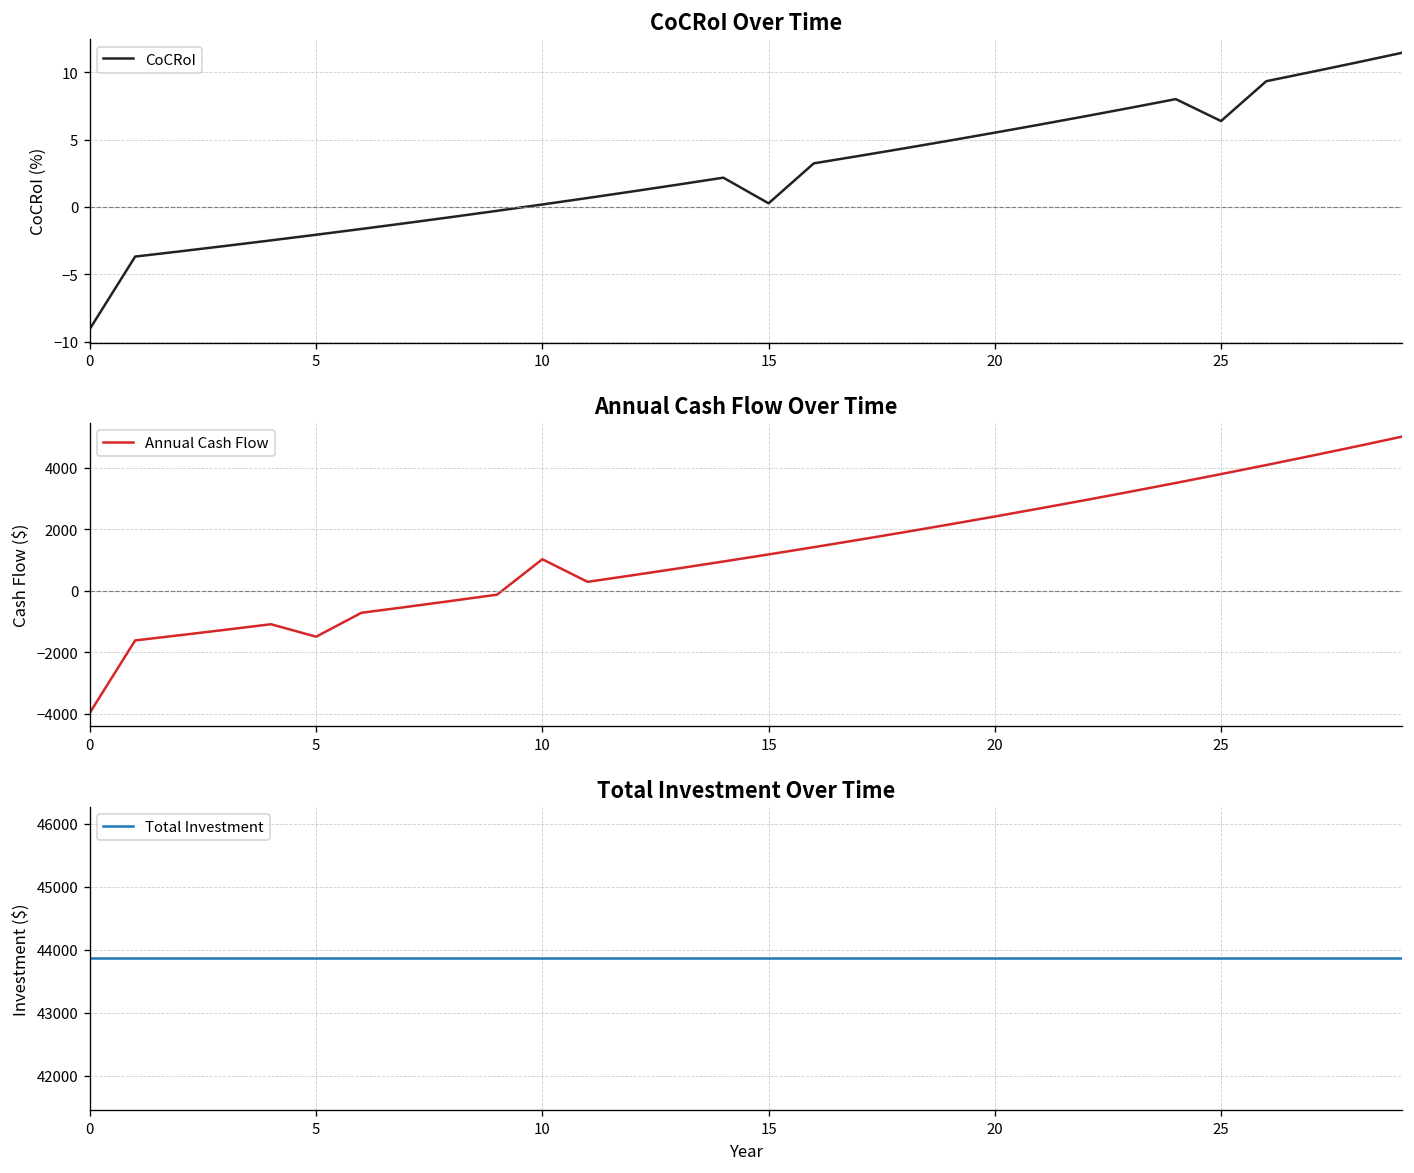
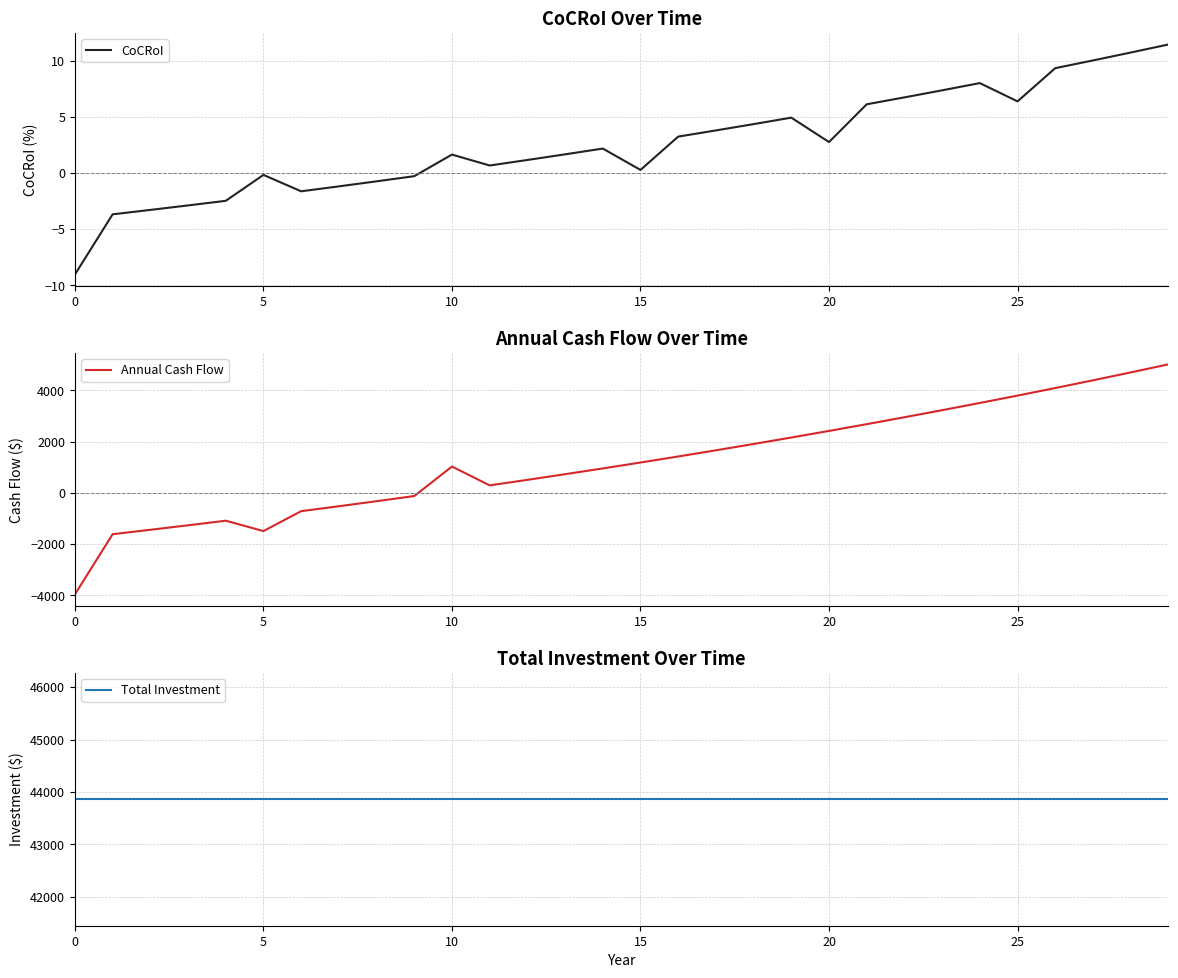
  {
    "CoCRoI Over Time": {
      "0": -9.0,
-     "5": -2.1,
-     "10": 0.2,
+     "5": -0.2,
+     "10": 1.6,
      "15": 0.3,
-     "20": 5.5,
+     "20": 2.8,
      "25": 6.4
    },
    "Annual Cash Flow Over Time": {
      "0": -4000,
      "5": -1500,
      "10": 1000,
      "15": 1200,
      "20": 2400,
      "25": 3800
    },
    "Total Investment Over Time": {
      "0": 43900,
      "5": 43900,
      "10": 43900,
      "15": 43900,
      "20": 43900,
      "25": 43900
    }
  }
